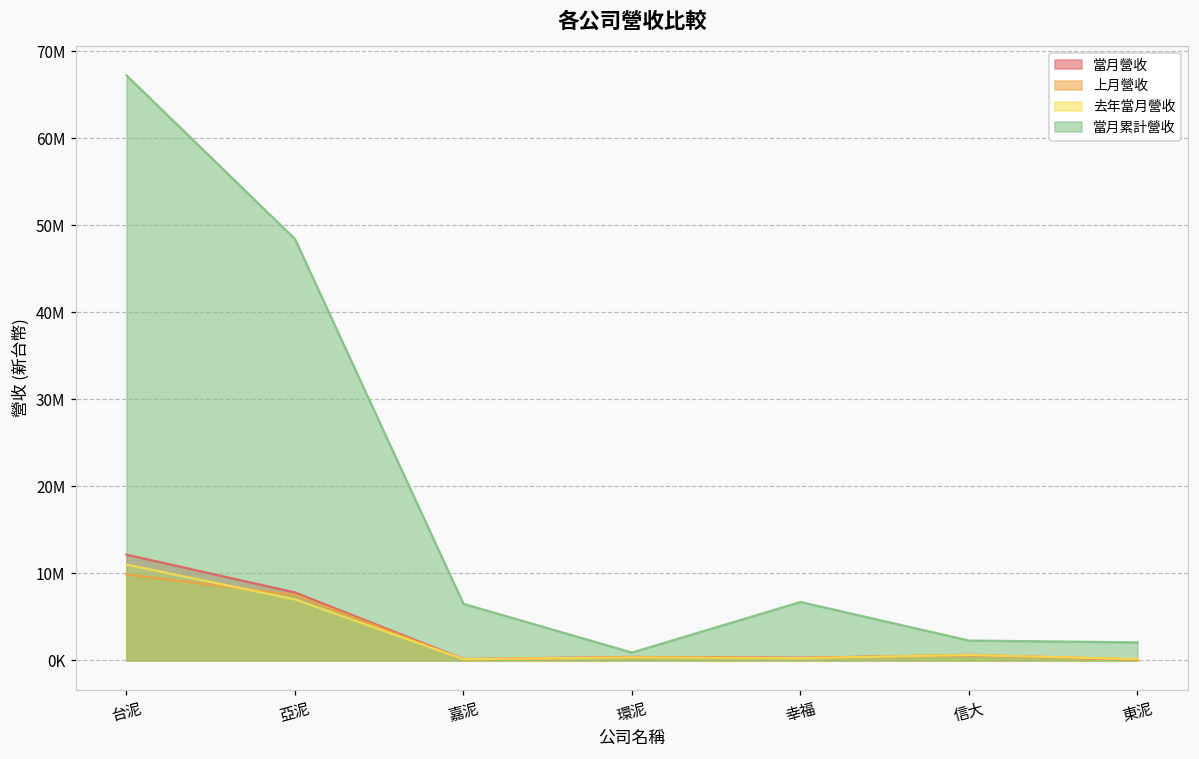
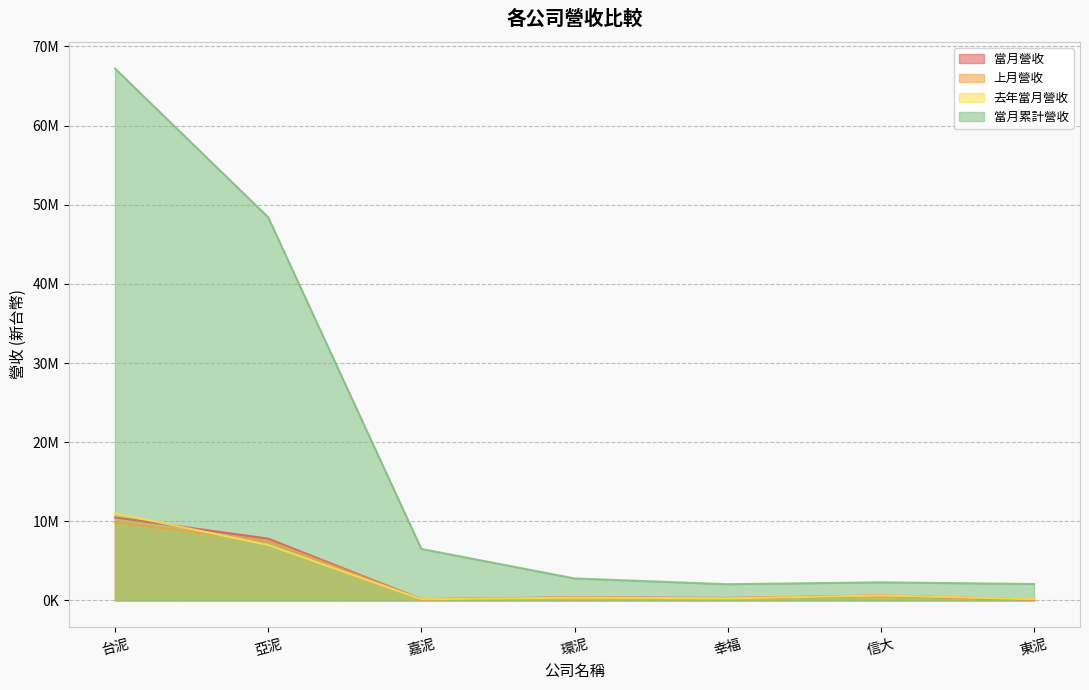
  {
    "當月營收": {
-     "台泥": 12000000
+     "台泥": 10000000
    },
    "當月累計營收": {
      "台泥": 67000000,
      "亞泥": 48000000,
      "嘉泥": 7000000,
-     "環泥": 1000000,
-     "幸福": 7000000,
+     "環泥": 3000000,
+     "幸福": 2000000,
      "信大": 2000000,
      "東泥": 2000000
    }
  }
